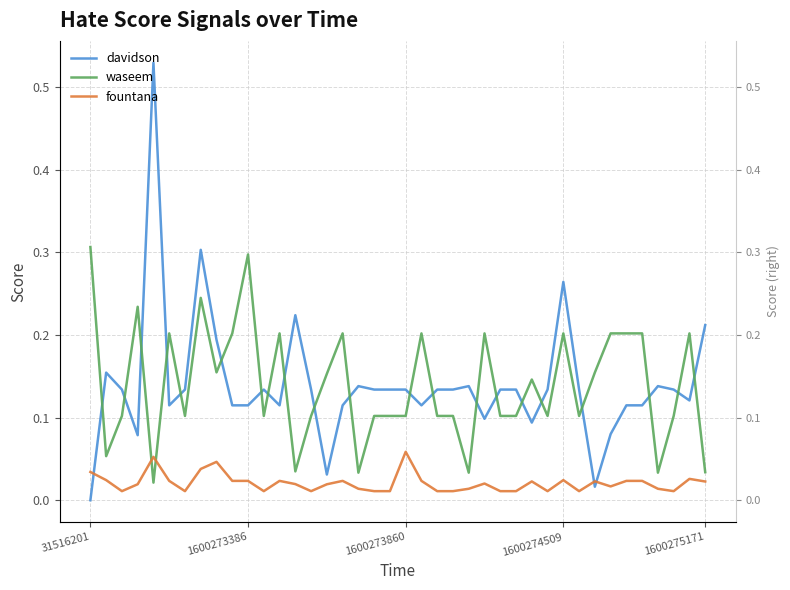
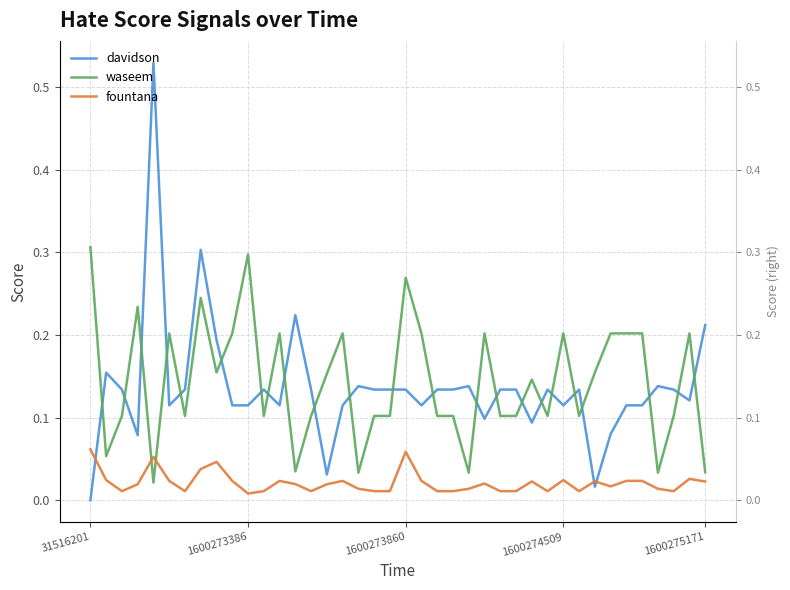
  {
    "davidson": {
      "31516201": 0.00,
      "1600273386": 0.11,
      "1600273860": 0.13,
-     "1600274509": 0.26,
+     "1600274509": 0.11,
      "1600275171": 0.21
    },
    "waseem": {
      "31516201": 0.31,
      "1600273386": 0.30,
-     "1600273860": 0.10,
+     "1600273860": 0.27,
      "1600274509": 0.20,
      "1600275171": 0.03
    },
    "fountana": {
-     "31516201": 0.03,
-     "1600273386": 0.02,
+     "31516201": 0.06,
+     "1600273386": 0.01,
      "1600273860": 0.06,
      "1600274509": 0.02,
      "1600275171": 0.02
    }
  }
